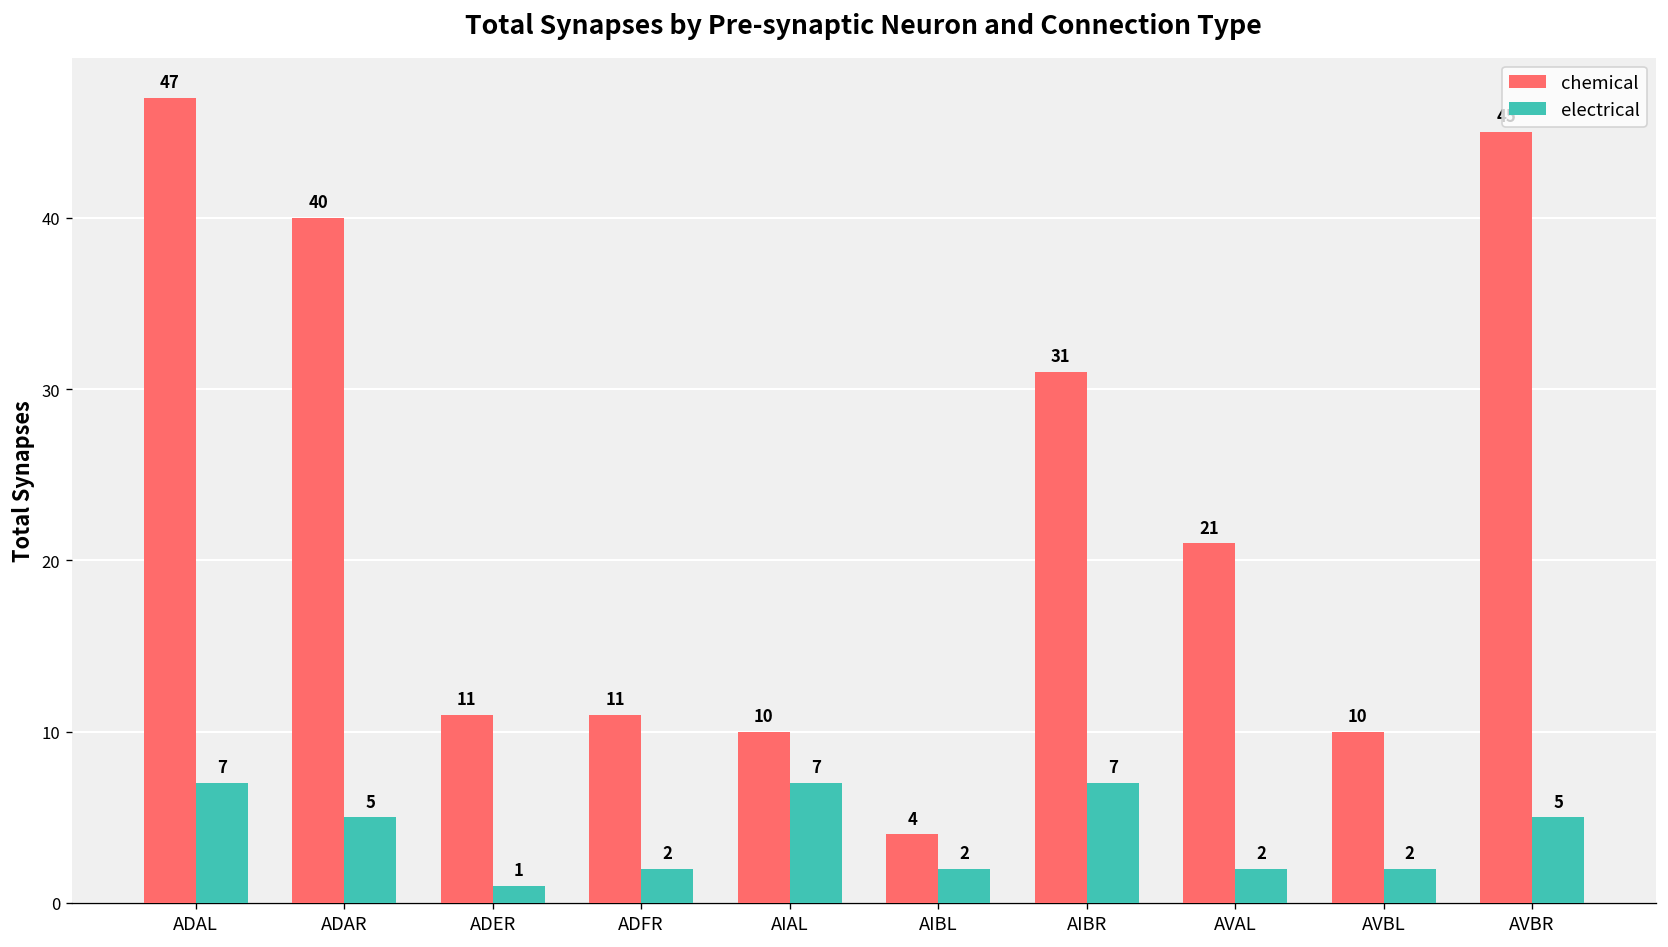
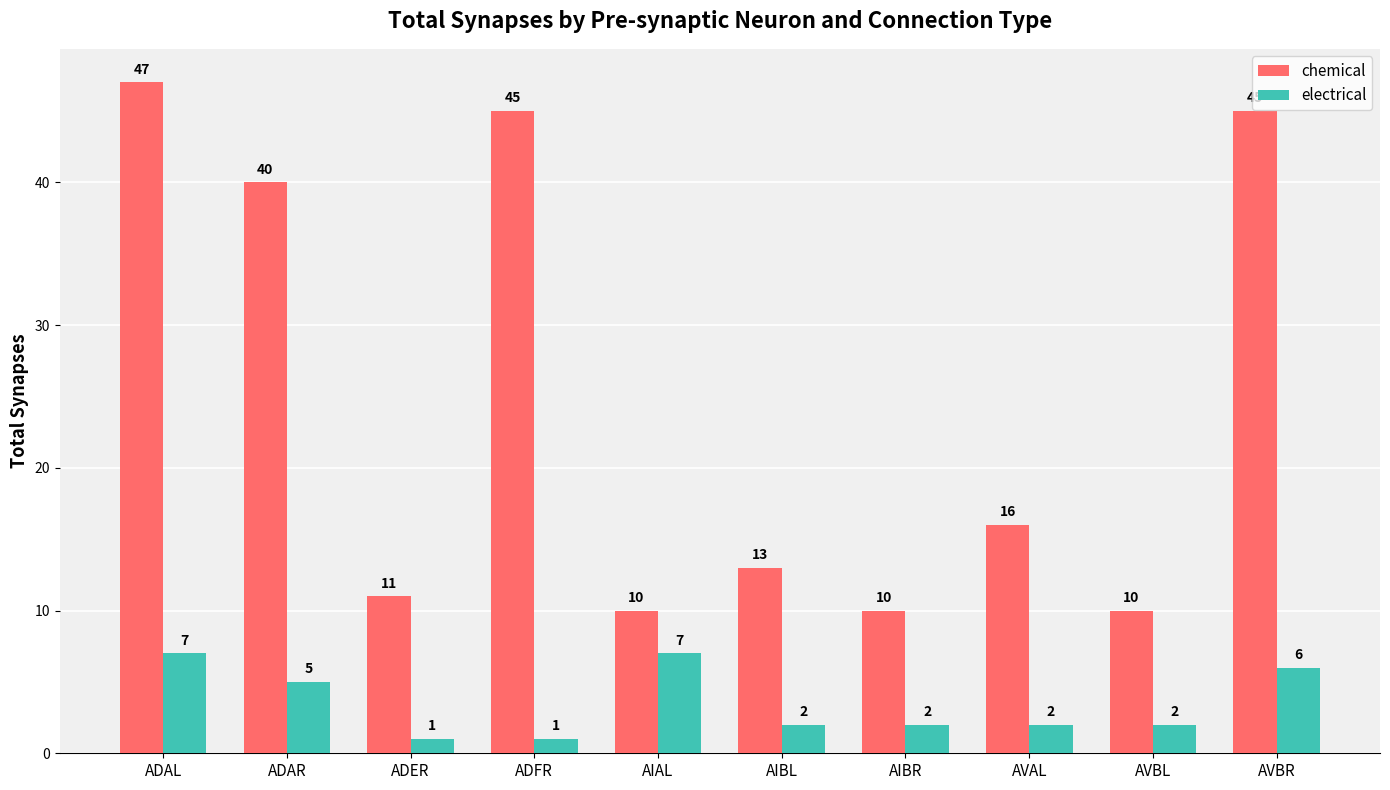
  {
    "chemical": {
      "ADAL": 47,
      "ADAR": 40,
      "ADER": 11,
-     "ADFR": 11,
+     "ADFR": 45,
      "AIAL": 10,
-     "AIBL": 4,
-     "AIBR": 31,
-     "AVAL": 21,
+     "AIBL": 13,
+     "AIBR": 10,
+     "AVAL": 16,
      "AVBL": 10
    },
    "electrical": {
      "ADAL": 7,
      "ADAR": 5,
      "ADER": 1,
-     "ADFR": 2,
+     "ADFR": 1,
      "AIAL": 7,
      "AIBL": 2,
-     "AIBR": 7,
+     "AIBR": 2,
      "AVAL": 2,
      "AVBL": 2,
-     "AVBR": 5
+     "AVBR": 6
    }
  }
